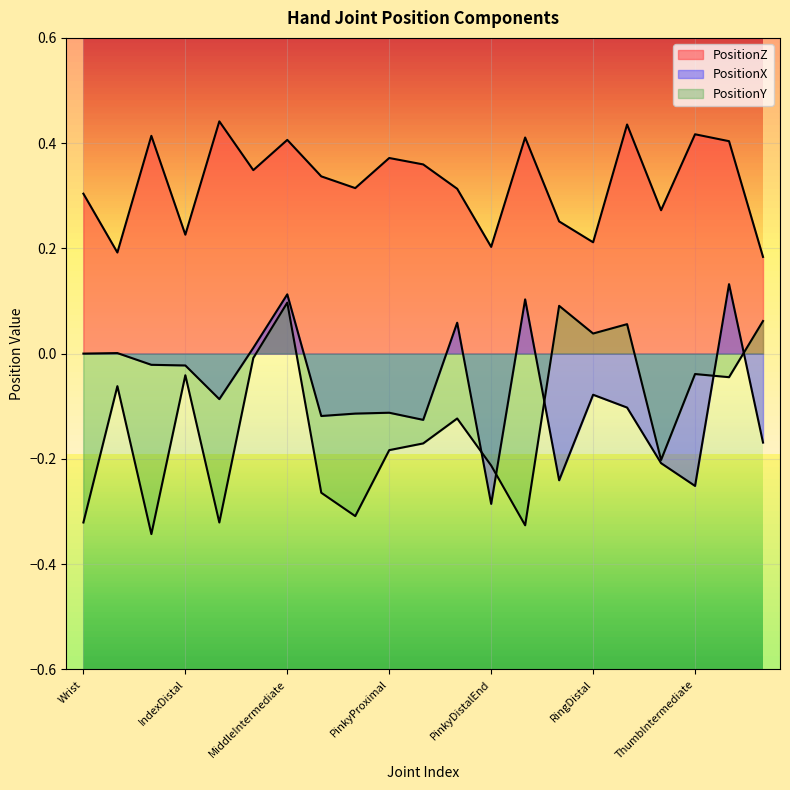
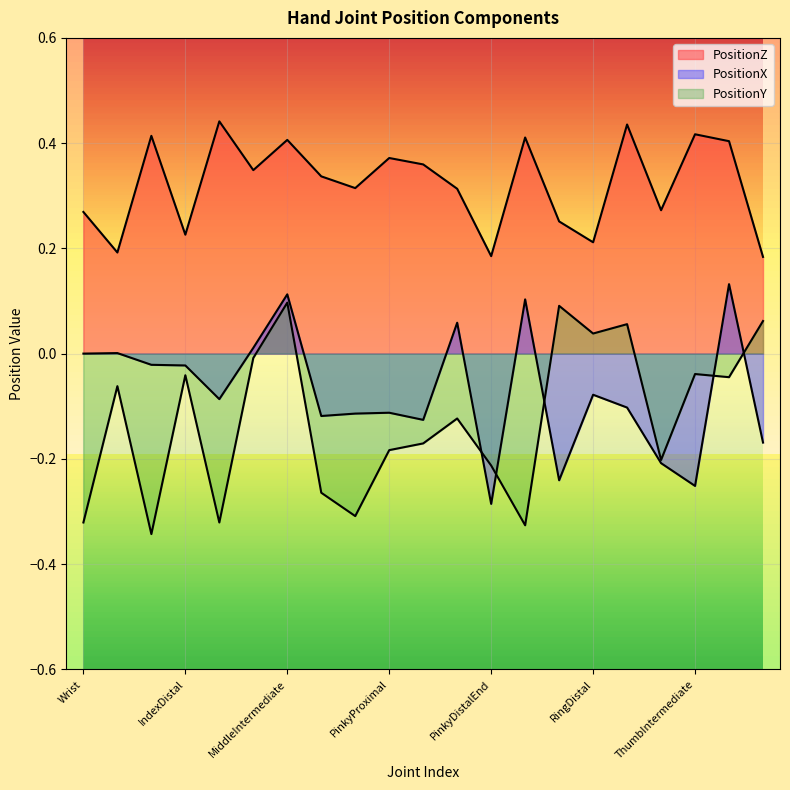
  {
    "PositionZ": {
-     "Wrist": 0.30,
+     "Wrist": 0.27,
      "IndexDistal": 0.23,
      "MiddleIntermediate": 0.41,
      "PinkyProximal": 0.37,
-     "PinkyDistalEnd": 0.20,
+     "PinkyDistalEnd": 0.19,
      "RingDistal": 0.21,
      "ThumbIntermediate": 0.42
    }
  }
